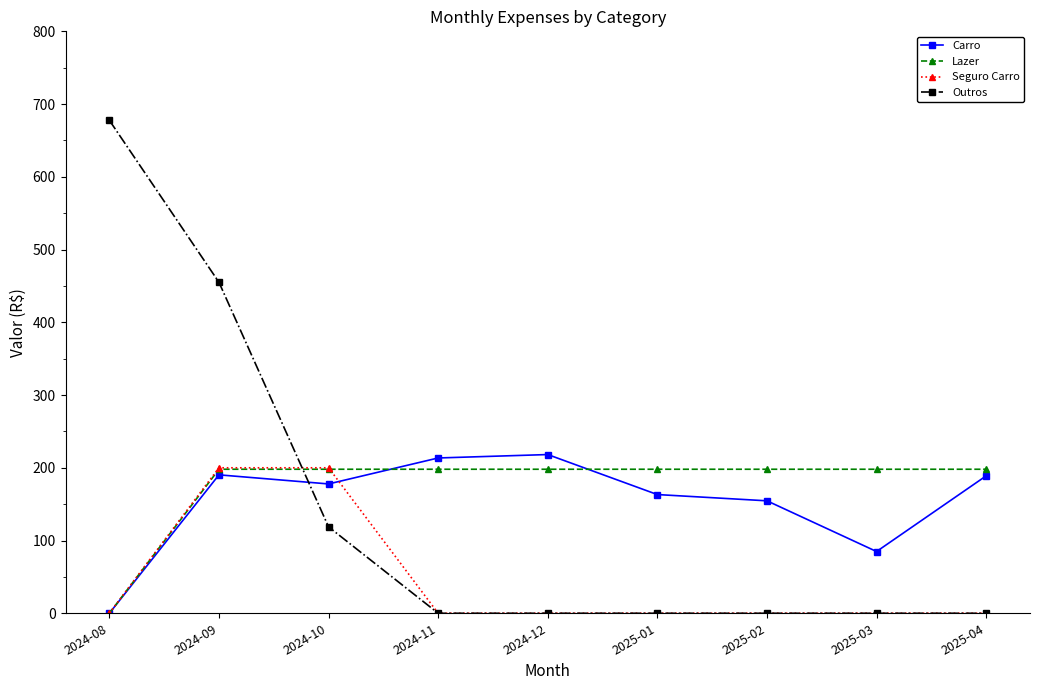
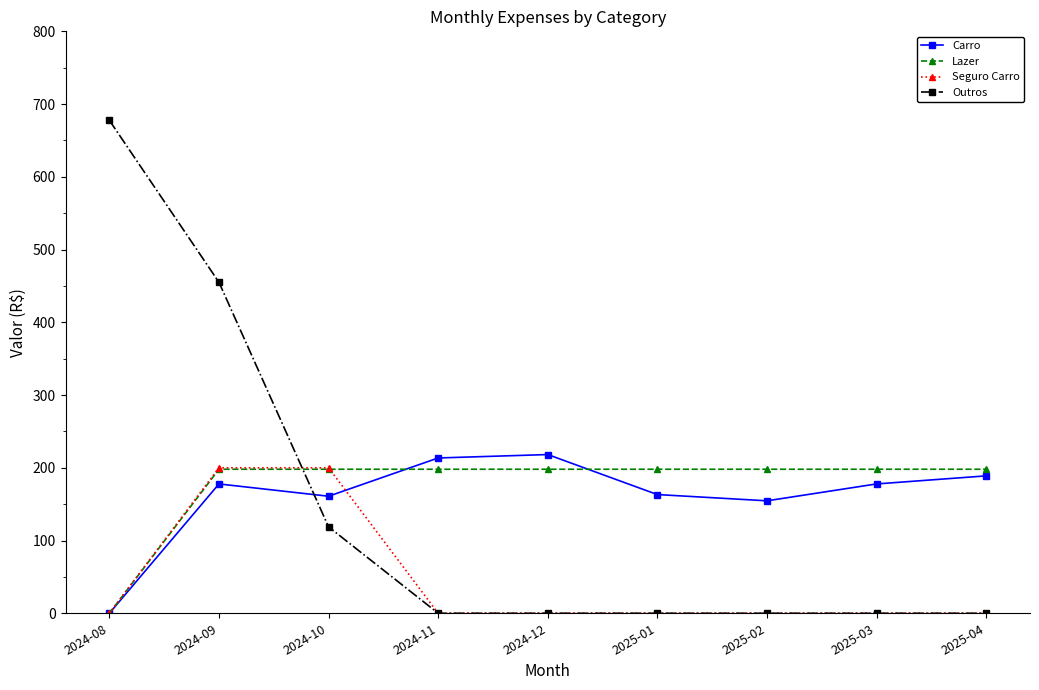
  {
    "Carro": {
-     "2024-09": 190,
-     "2024-10": 180,
+     "2024-09": 180,
+     "2024-10": 160,
      "2024-11": 210,
      "2024-12": 220,
      "2025-01": 160,
      "2025-02": 150,
-     "2025-03": 80,
+     "2025-03": 180,
      "2025-04": 190
    },
    "Lazer": {
      "2024-11": 200,
      "2024-12": 200,
      "2025-01": 200,
      "2025-02": 200,
      "2025-03": 200,
      "2025-04": 200
    },
    "Outros": {
      "2024-08": 680,
      "2024-09": 460,
      "2024-10": 120
    }
  }
